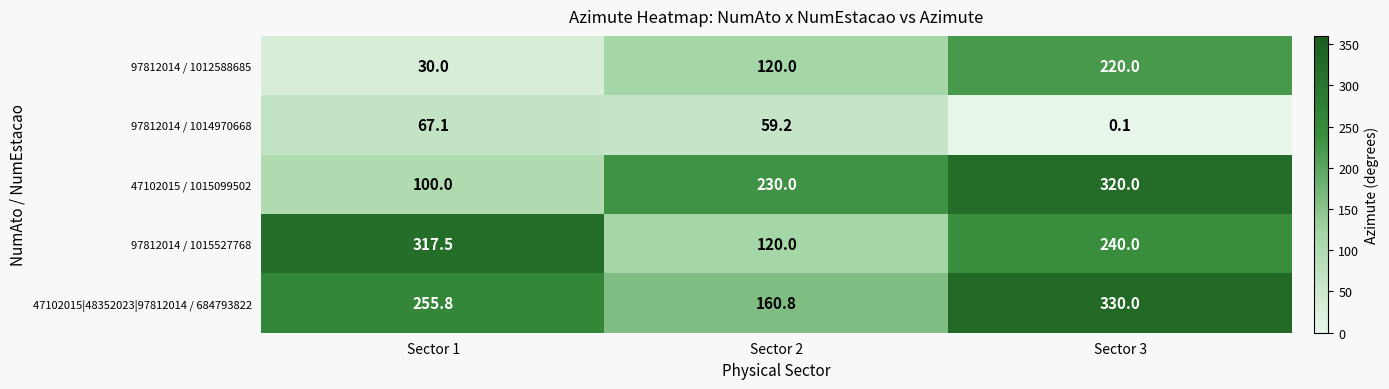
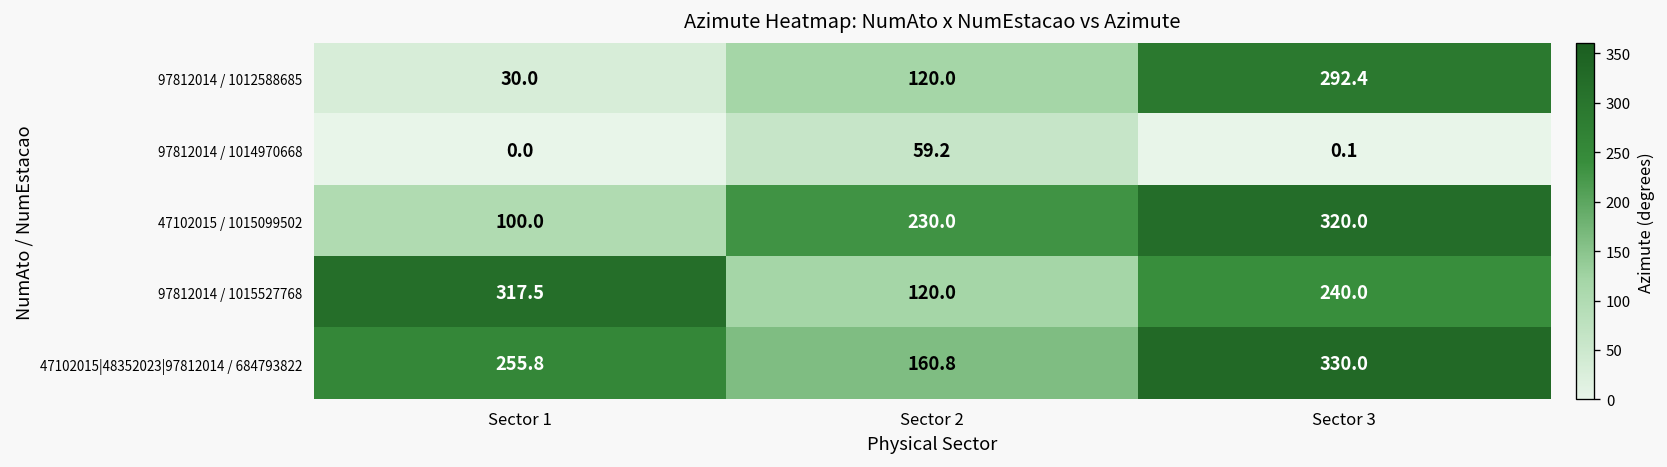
  {
    "97812014 / 1012588685": {
      "Sector 1": 30.0,
      "Sector 2": 120.0,
-     "Sector 3": 220.0
+     "Sector 3": 292.4
    },
    "97812014 / 1014970668": {
-     "Sector 1": 67.1,
+     "Sector 1": 0.0,
      "Sector 2": 59.2,
      "Sector 3": 0.1
    },
    "47102015 / 1015099502": {
      "Sector 1": 100.0,
      "Sector 2": 230.0,
      "Sector 3": 320.0
    },
    "97812014 / 1015527768": {
      "Sector 1": 317.5,
      "Sector 2": 120.0,
      "Sector 3": 240.0
    },
    "47102015|48352023|97812014 / 684793822": {
      "Sector 1": 255.8,
      "Sector 2": 160.8,
      "Sector 3": 330.0
    }
  }
